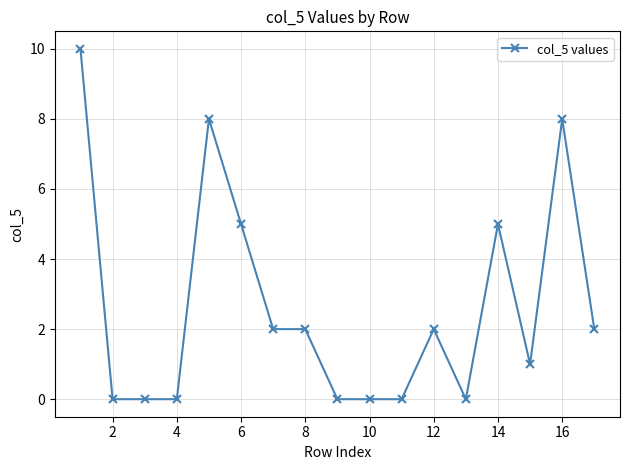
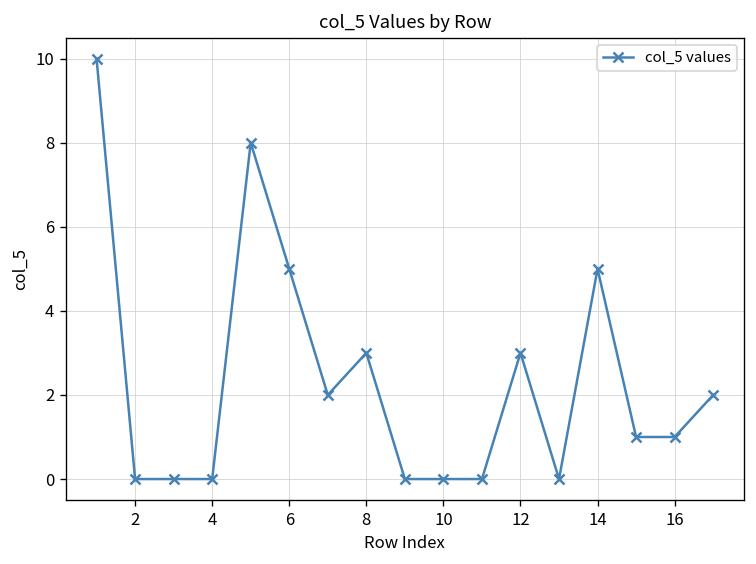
  {
    "2": 0,
    "4": 0,
    "6": 5,
-   "8": 2,
+   "8": 3,
    "10": 0,
-   "12": 2,
+   "12": 3,
    "14": 5,
-   "16": 8
+   "16": 1
  }
